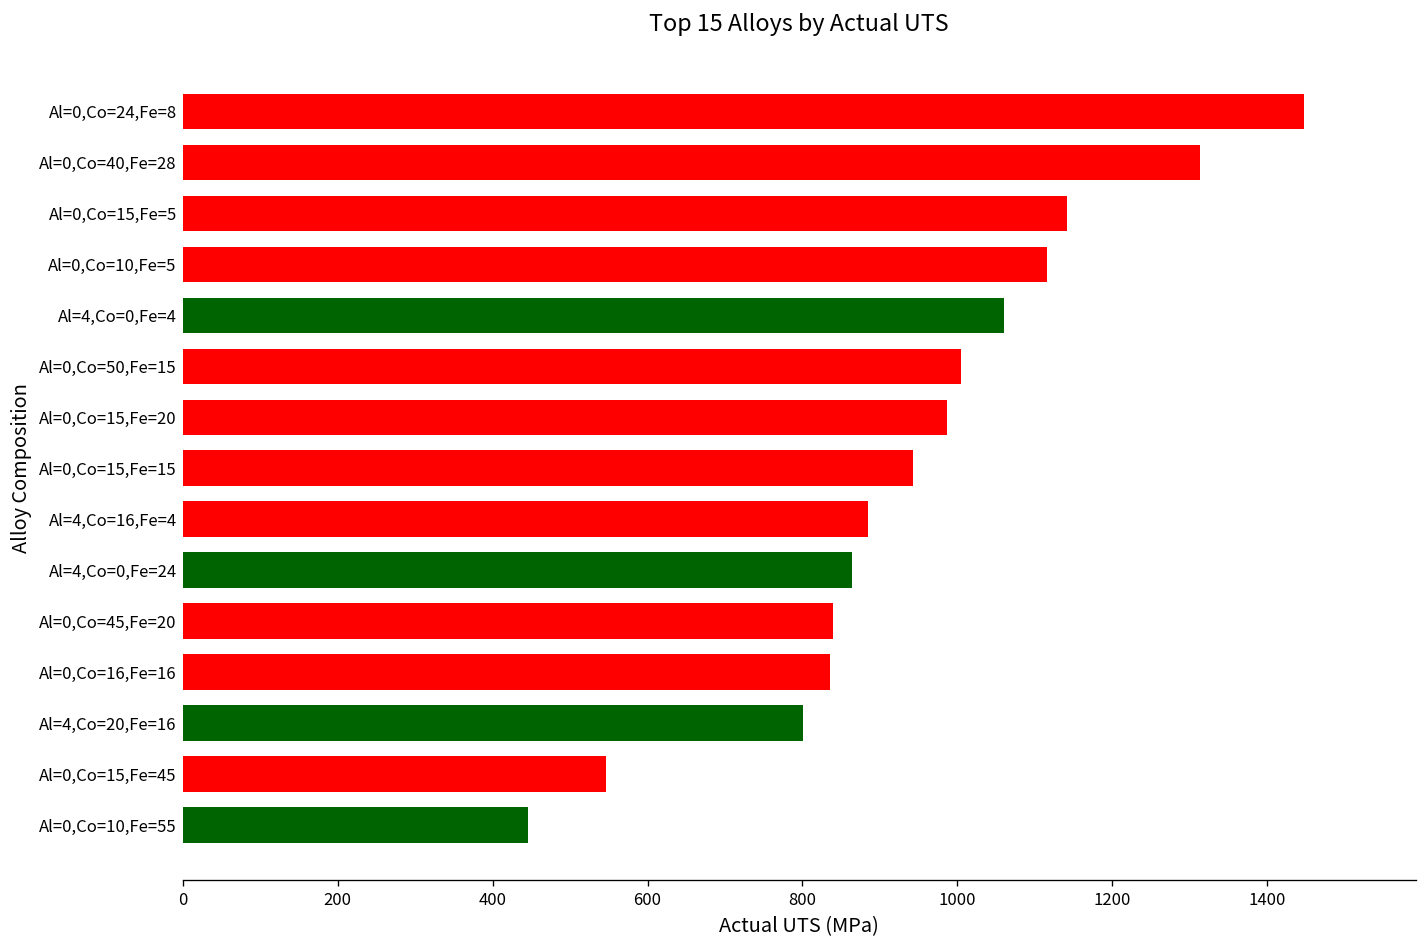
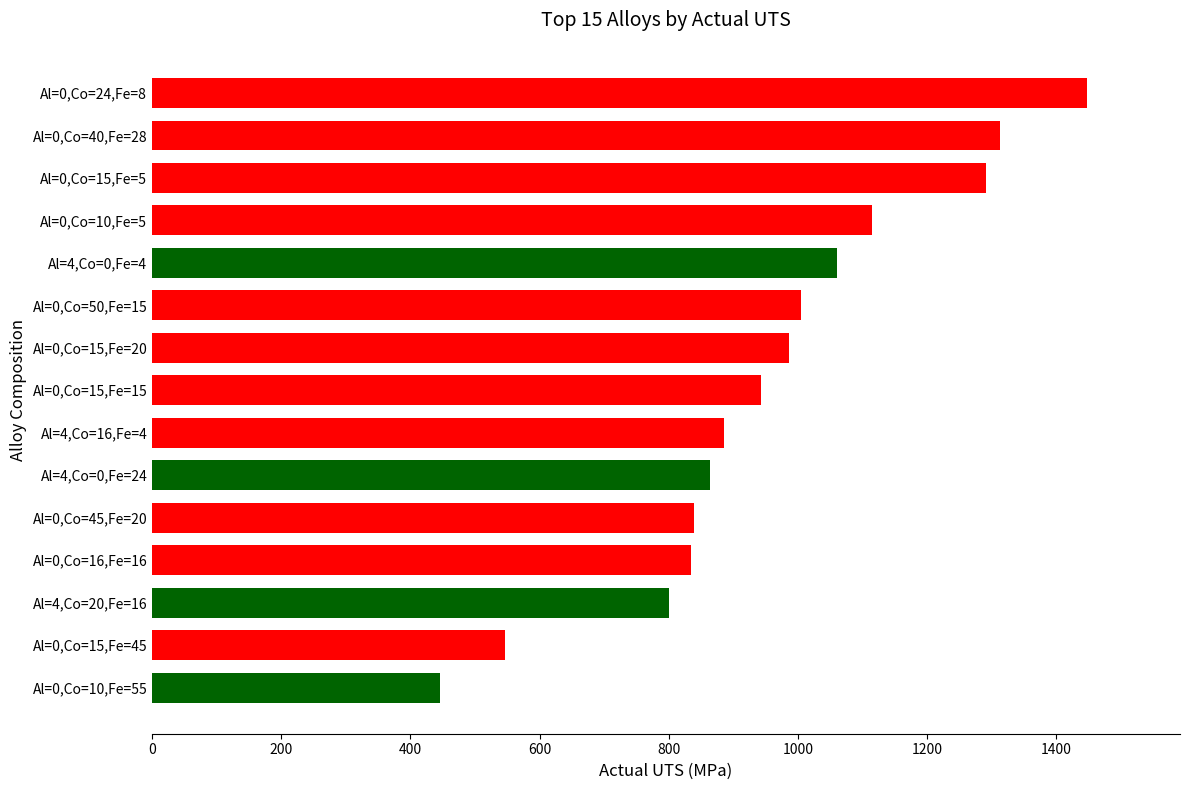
  {
    "Al=0,Co=24,Fe=8": 1450,
    "Al=0,Co=40,Fe=28": 1310,
-   "Al=0,Co=15,Fe=5": 1140,
+   "Al=0,Co=15,Fe=5": 1290,
    "Al=0,Co=10,Fe=5": 1120,
    "Al=4,Co=0,Fe=4": 1060,
    "Al=0,Co=50,Fe=15": 1010,
    "Al=0,Co=15,Fe=20": 990,
    "Al=0,Co=15,Fe=15": 940,
    "Al=4,Co=16,Fe=4": 890,
    "Al=4,Co=0,Fe=24": 860,
    "Al=0,Co=45,Fe=20": 840,
    "Al=0,Co=16,Fe=16": 840,
    "Al=4,Co=20,Fe=16": 800,
    "Al=0,Co=15,Fe=45": 550,
    "Al=0,Co=10,Fe=55": 450
  }
